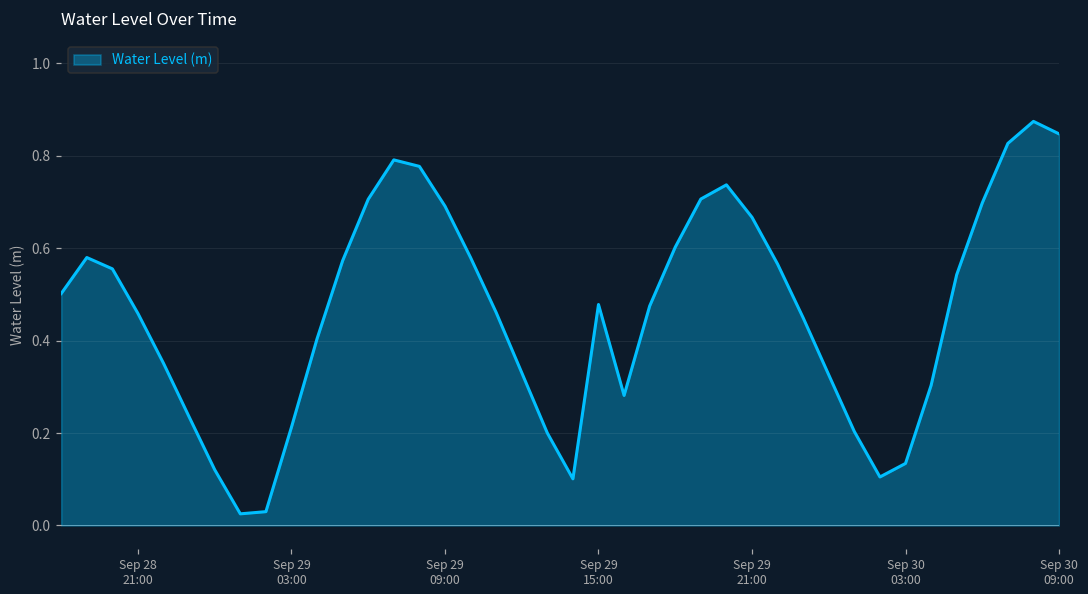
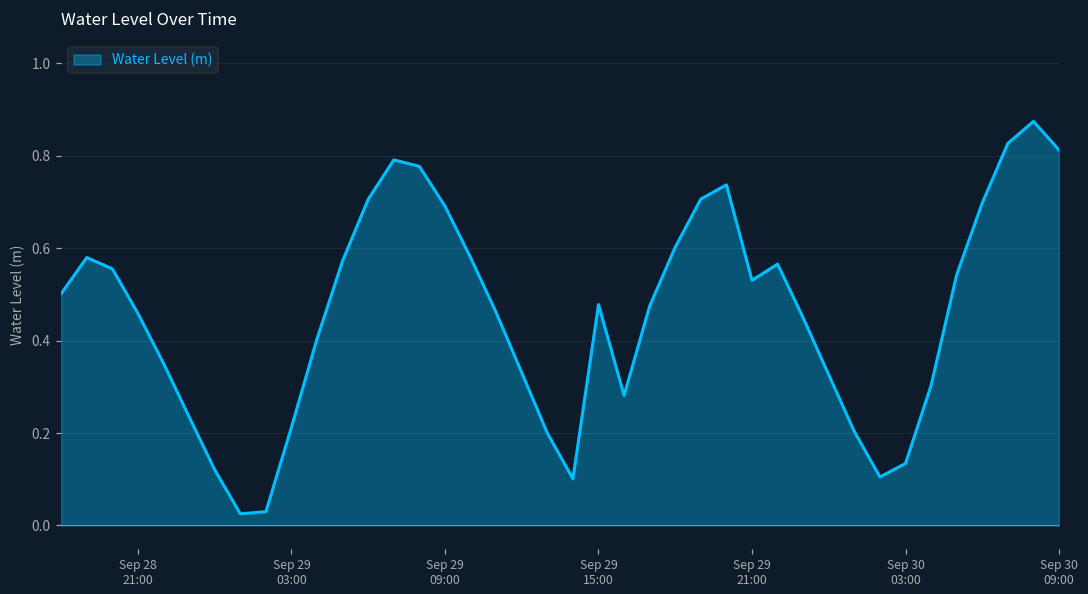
  {
    "Sep 28 21:00": 0.46,
    "Sep 29 03:00": 0.21,
    "Sep 29 09:00": 0.69,
    "Sep 29 15:00": 0.48,
-   "Sep 29 21:00": 0.67,
+   "Sep 29 21:00": 0.53,
    "Sep 30 03:00": 0.13,
-   "Sep 30 09:00": 0.85
+   "Sep 30 09:00": 0.81
  }
